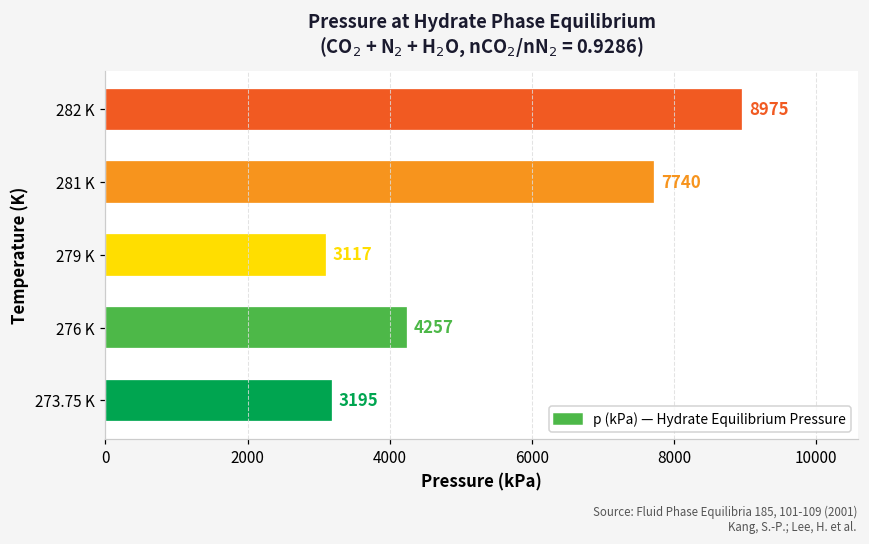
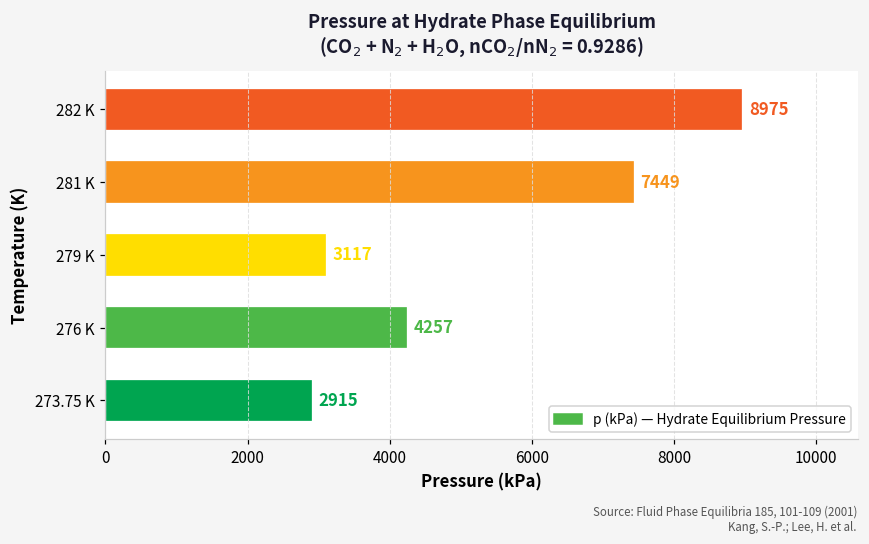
  {
    "282 K": 8975,
-   "281 K": 7740,
+   "281 K": 7449,
    "279 K": 3117,
    "276 K": 4257,
-   "273.75 K": 3195
+   "273.75 K": 2915
  }
